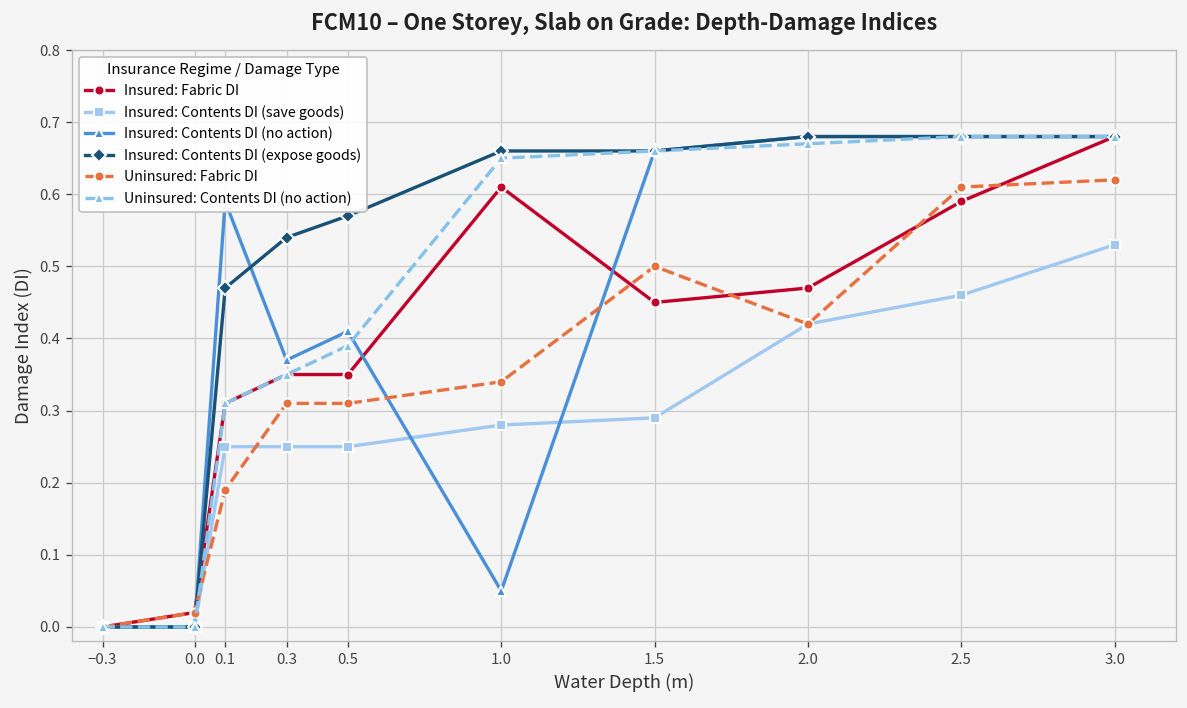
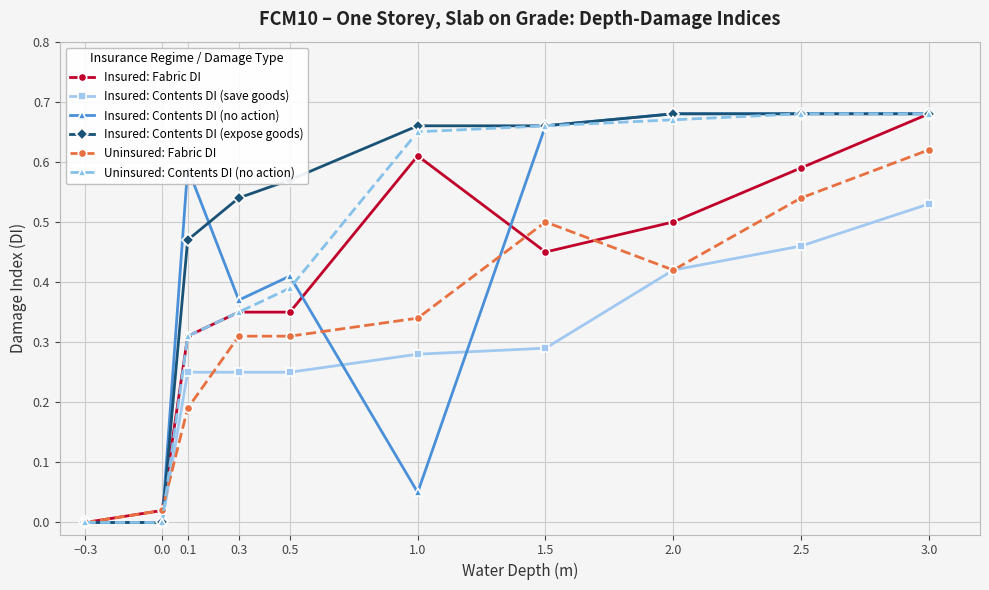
  {
    "Insured: Fabric DI": {
      "0.5": 0.35,
      "1.0": 0.61,
      "1.5": 0.45,
-     "2.0": 0.47,
+     "2.0": 0.50,
      "2.5": 0.59
    },
    "Insured: Contents DI (no action)": {
      "0.3": 0.37,
      "0.5": 0.41,
      "1.0": 0.05
    },
    "Insured: Contents DI (expose goods)": {
      "0.1": 0.47,
      "0.3": 0.54,
      "1.0": 0.66
    },
    "Uninsured: Fabric DI": {
      "0.1": 0.19,
      "0.3": 0.31,
      "0.5": 0.31,
      "1.0": 0.34,
      "1.5": 0.50,
-     "2.5": 0.61,
+     "2.5": 0.54,
      "3.0": 0.62
    }
  }
